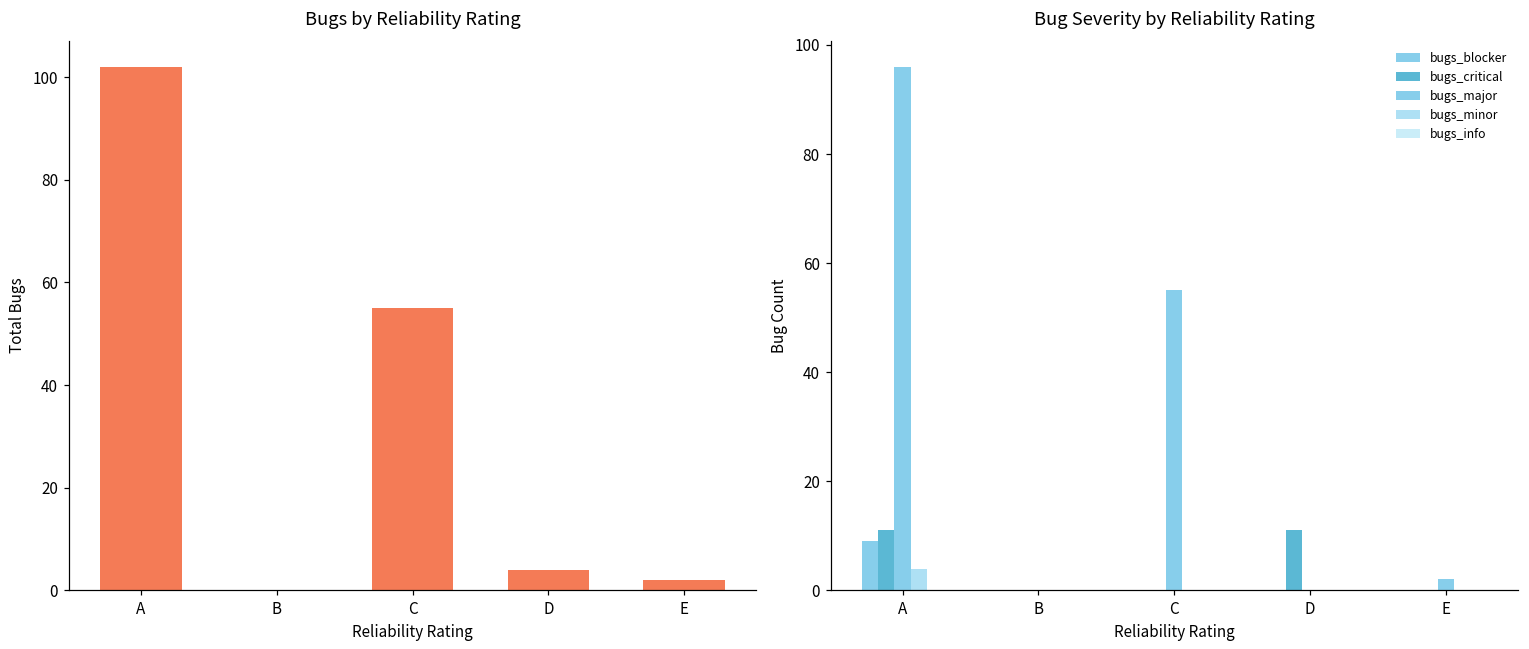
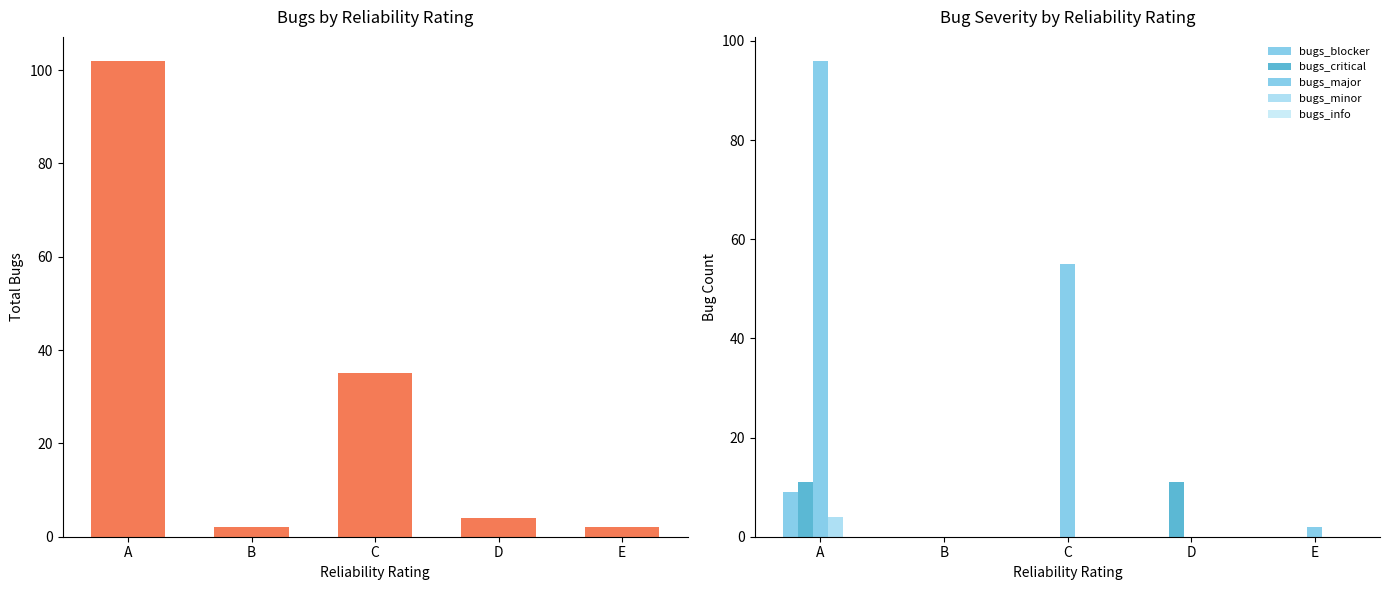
  {
    "Bugs by Reliability Rating": {
      "A": 102,
-     "B": 0,
-     "C": 55,
+     "B": 2,
+     "C": 35,
      "D": 4,
      "E": 2
    }
  }
